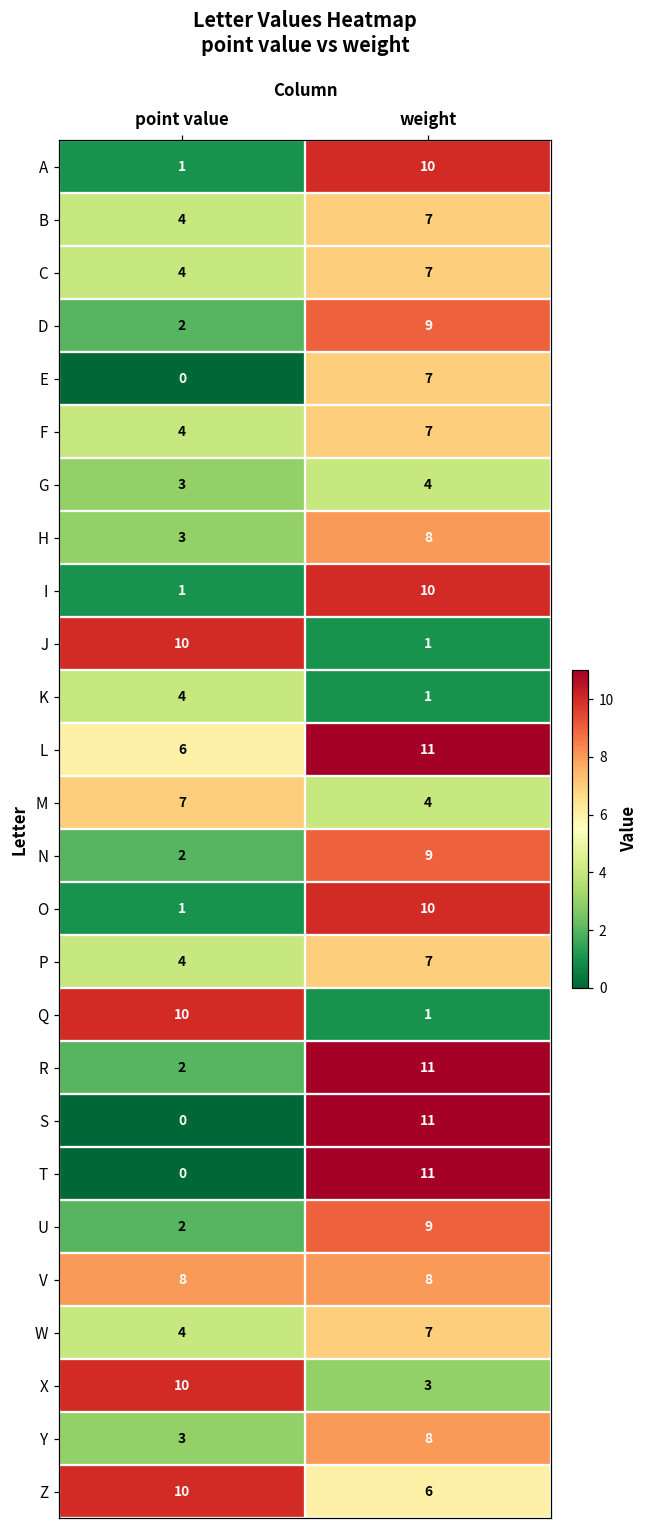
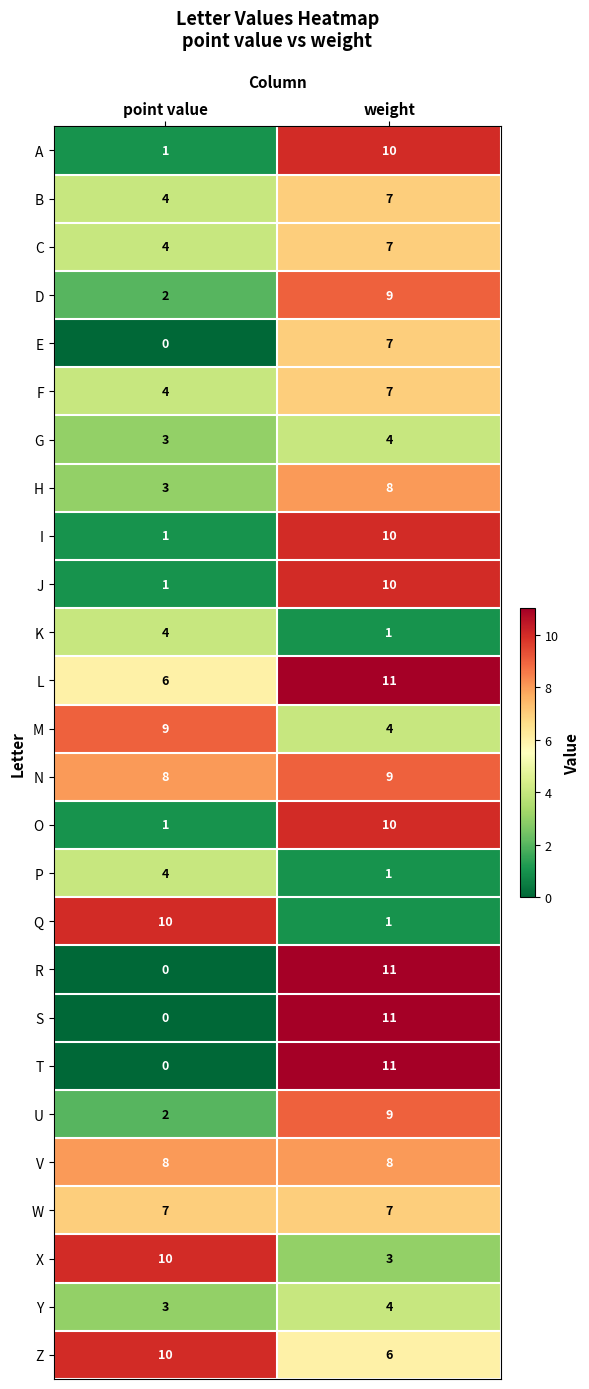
  {
    "A": {
      "point value": 1,
      "weight": 10
    },
    "B": {
      "point value": 4,
      "weight": 7
    },
    "C": {
      "point value": 4,
      "weight": 7
    },
    "D": {
      "point value": 2,
      "weight": 9
    },
    "E": {
      "point value": 0,
      "weight": 7
    },
    "F": {
      "point value": 4,
      "weight": 7
    },
    "G": {
      "point value": 3,
      "weight": 4
    },
    "H": {
      "point value": 3,
      "weight": 8
    },
    "I": {
      "point value": 1,
      "weight": 10
    },
    "J": {
-     "point value": 10,
-     "weight": 1
+     "point value": 1,
+     "weight": 10
    },
    "K": {
      "point value": 4,
      "weight": 1
    },
    "L": {
      "point value": 6,
      "weight": 11
    },
    "M": {
-     "point value": 7,
+     "point value": 9,
      "weight": 4
    },
    "N": {
-     "point value": 2,
+     "point value": 8,
      "weight": 9
    },
    "O": {
      "point value": 1,
      "weight": 10
    },
    "P": {
      "point value": 4,
-     "weight": 7
+     "weight": 1
    },
    "Q": {
      "point value": 10,
      "weight": 1
    },
    "R": {
-     "point value": 2,
+     "point value": 0,
      "weight": 11
    },
    "S": {
      "point value": 0,
      "weight": 11
    },
    "T": {
      "point value": 0,
      "weight": 11
    },
    "U": {
      "point value": 2,
      "weight": 9
    },
    "V": {
      "point value": 8,
      "weight": 8
    },
    "W": {
-     "point value": 4,
+     "point value": 7,
      "weight": 7
    },
    "X": {
      "point value": 10,
      "weight": 3
    },
    "Y": {
      "point value": 3,
-     "weight": 8
+     "weight": 4
    },
    "Z": {
      "point value": 10,
      "weight": 6
    }
  }
